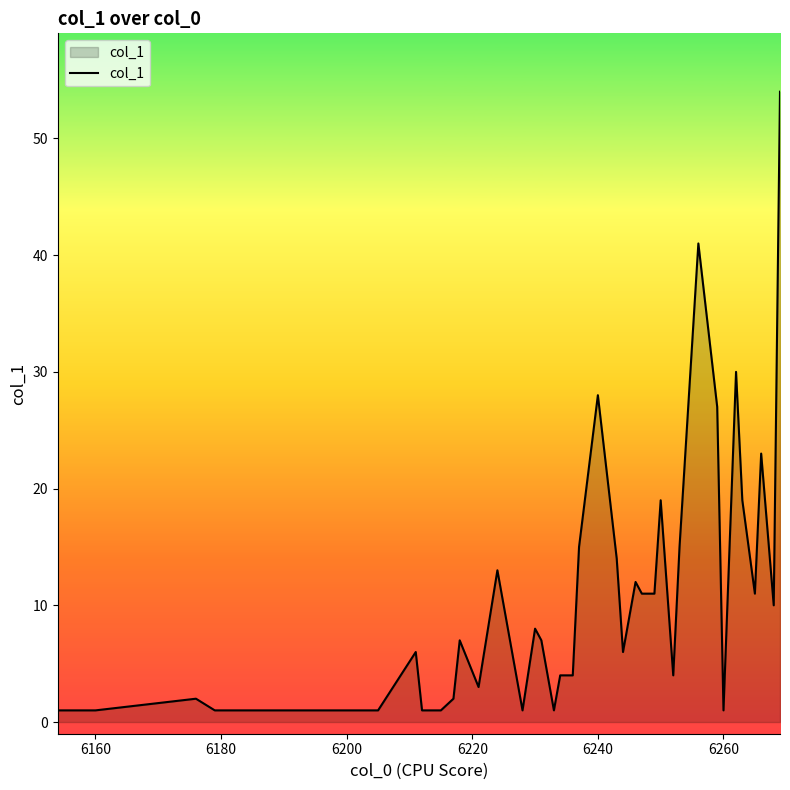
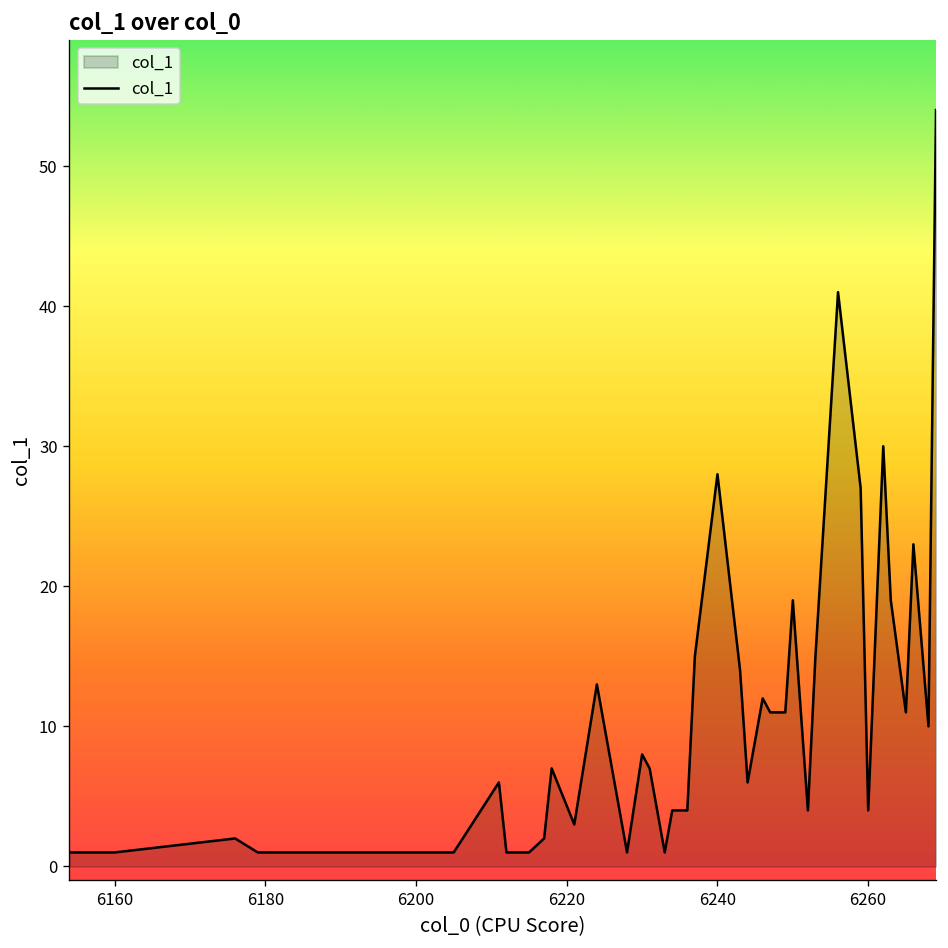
  {
    "6160": 1,
    "6240": 28,
-   "6260": 1
+   "6260": 4
  }
